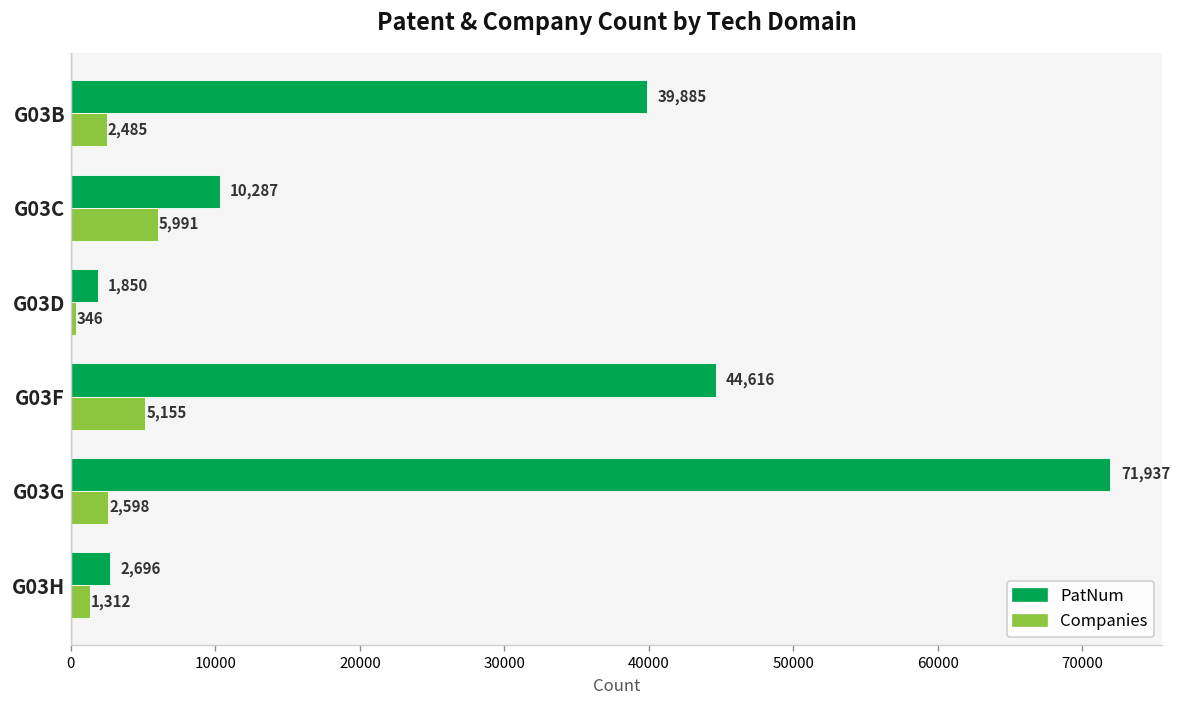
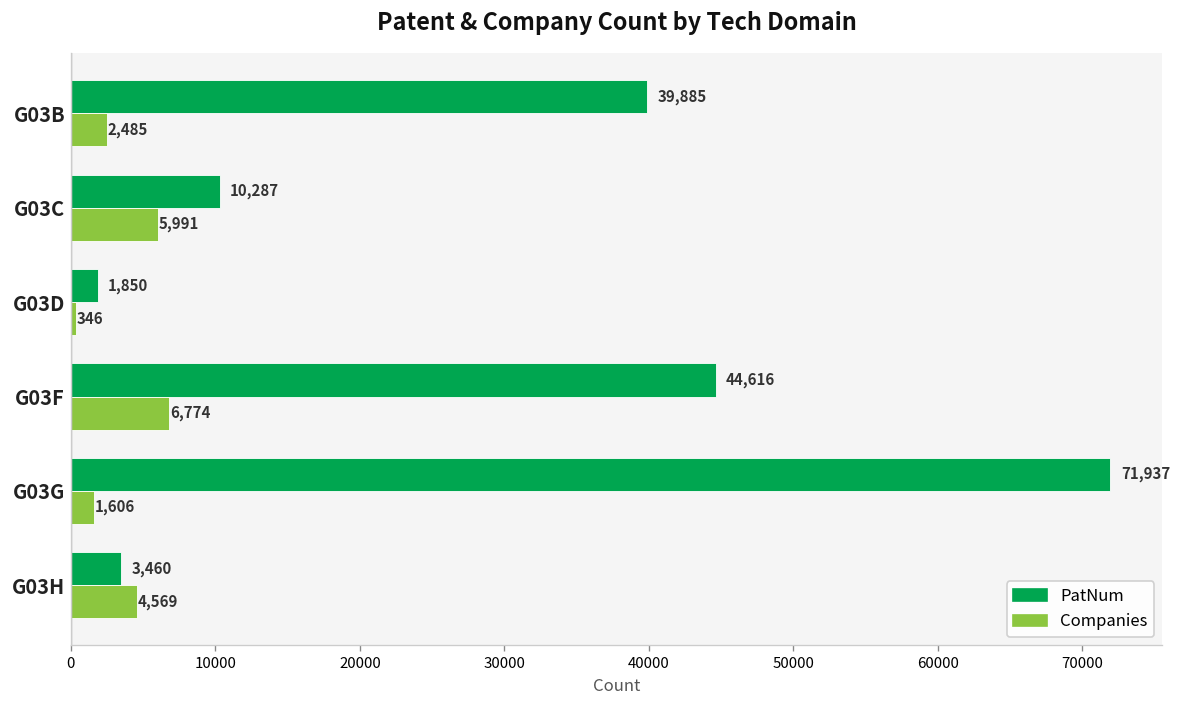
  {
    "PatNum": {
      "G03B": "39,885",
      "G03C": "10,287",
      "G03D": "1,850",
      "G03F": "44,616",
      "G03G": "71,937",
-     "G03H": "2,696"
+     "G03H": "3,460"
    },
    "Companies": {
      "G03B": "2,485",
      "G03C": "5,991",
      "G03D": "346",
-     "G03F": "5,155",
-     "G03G": "2,598",
-     "G03H": "1,312"
+     "G03F": "6,774",
+     "G03G": "1,606",
+     "G03H": "4,569"
    }
  }
